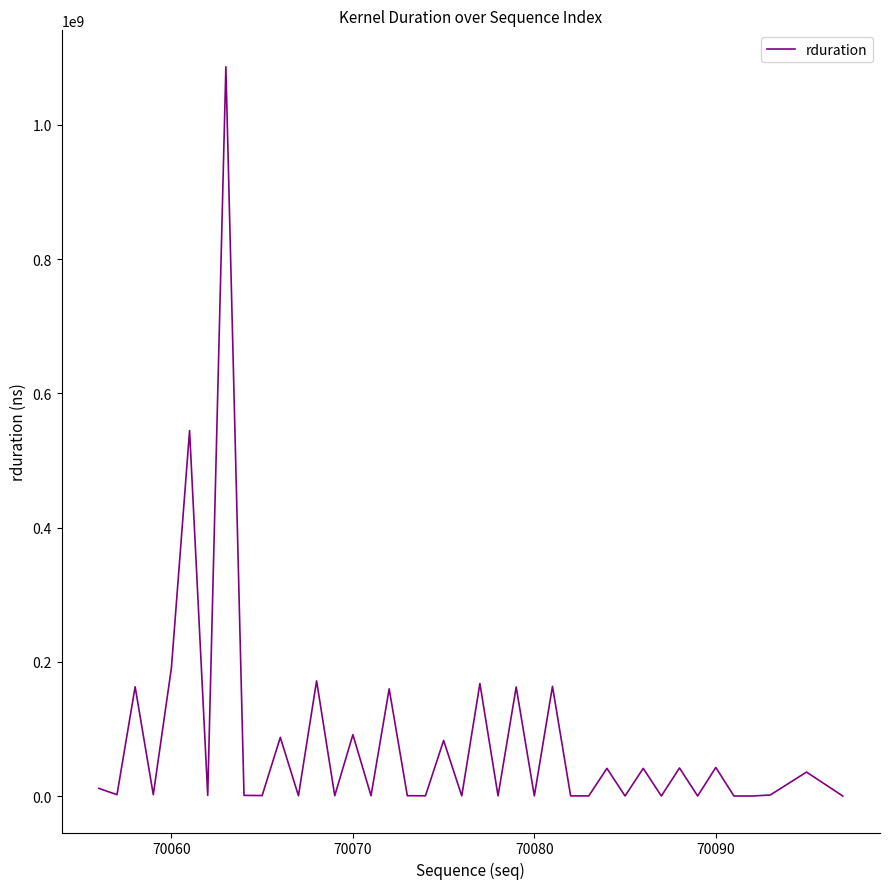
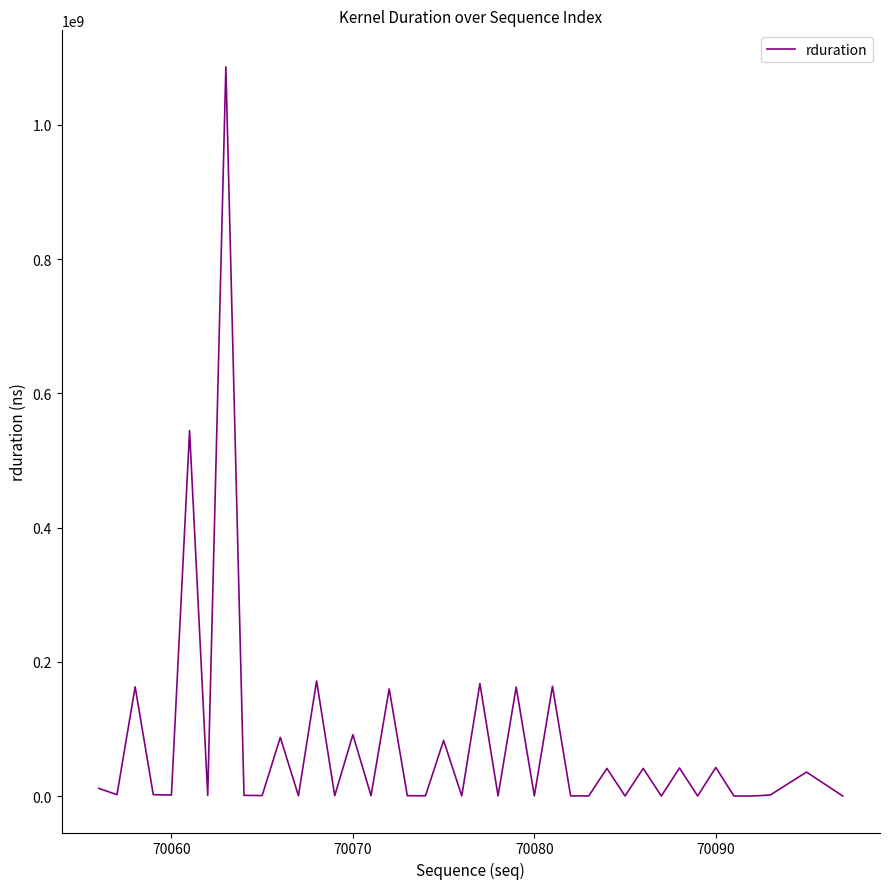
  {
-   "70060": 190000000,
+   "70060": 0,
    "70070": 90000000,
    "70080": 0,
    "70090": 40000000
  }
